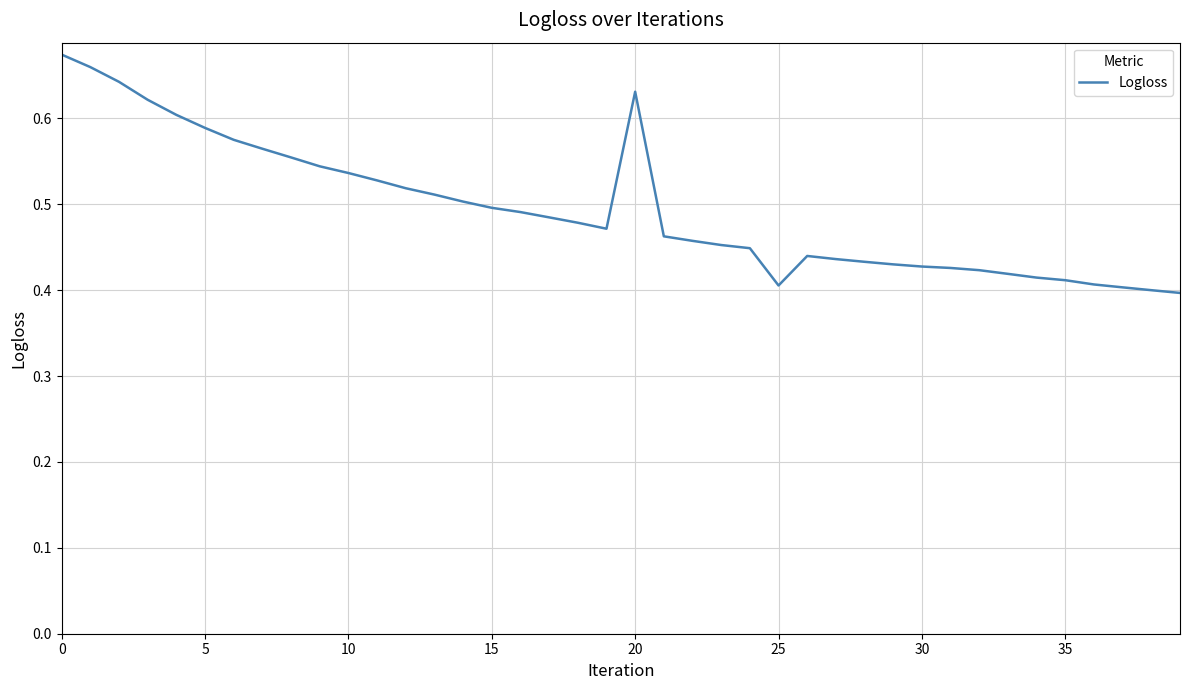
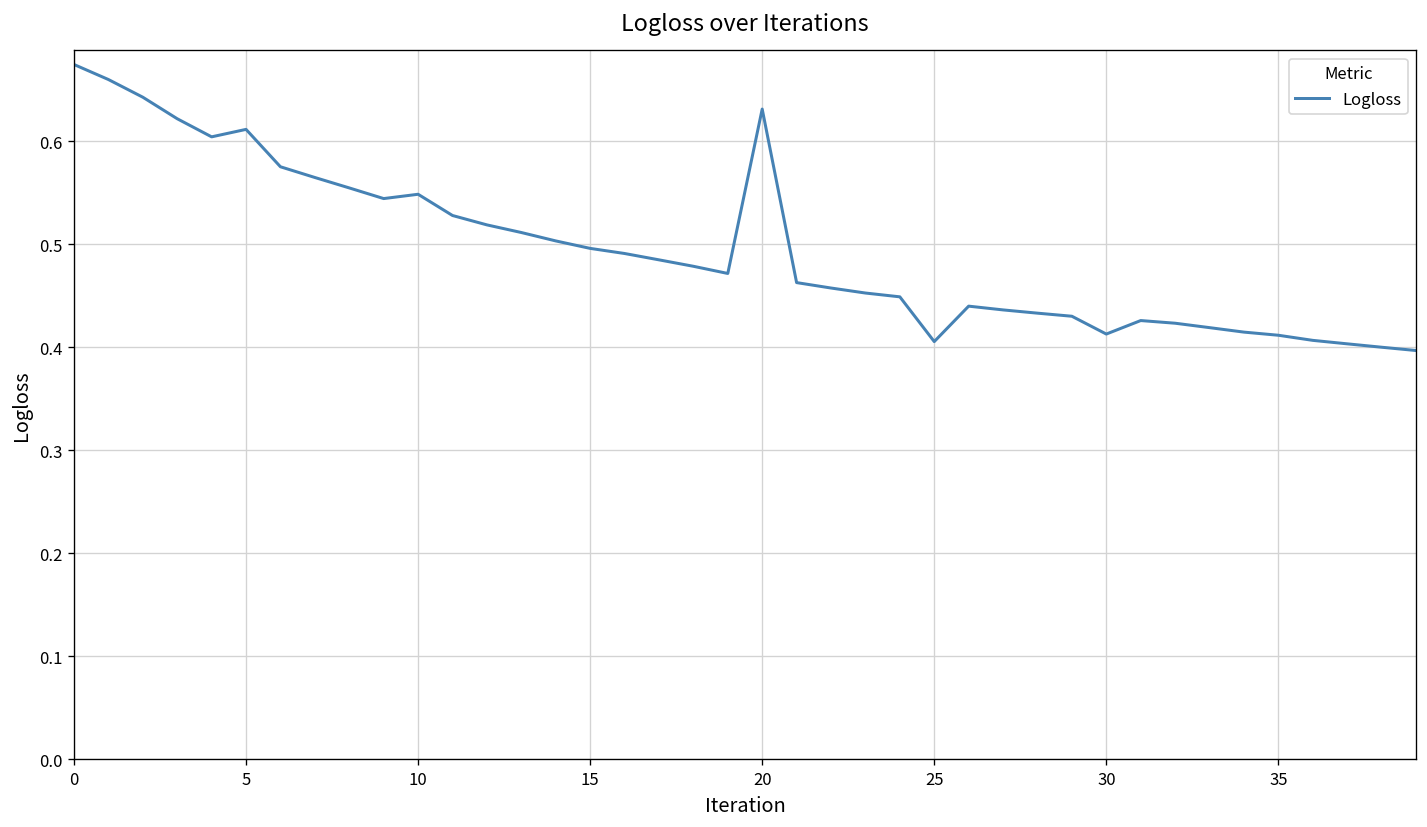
  {
    "0": 0.67,
-   "5": 0.59,
-   "10": 0.54,
+   "5": 0.61,
+   "10": 0.55,
    "15": 0.50,
    "20": 0.63,
    "25": 0.41,
-   "30": 0.43,
+   "30": 0.41,
    "35": 0.41
  }
